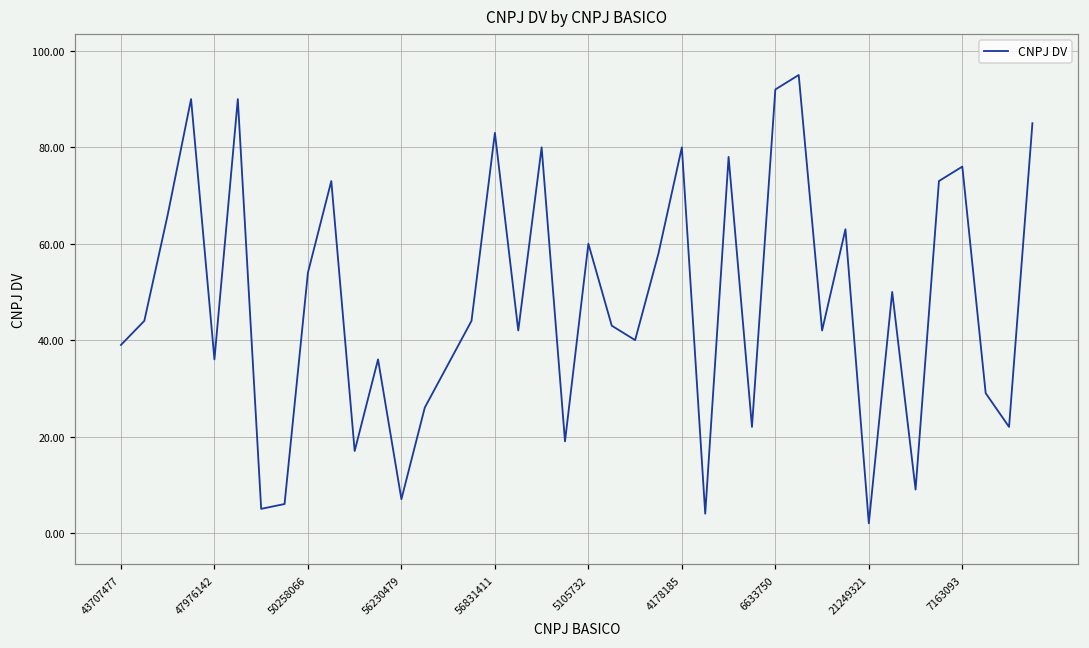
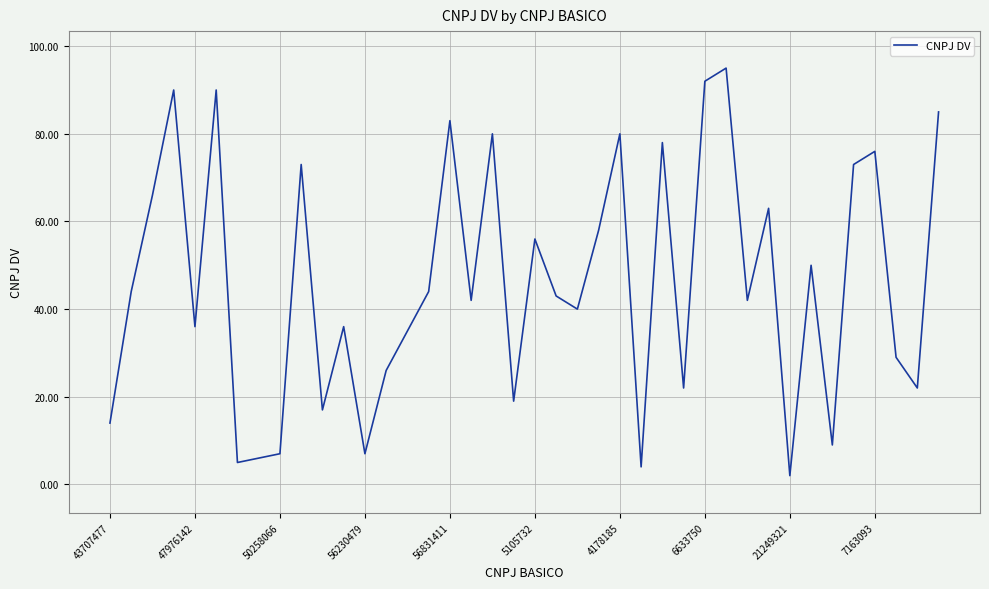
  {
-   "43707477": 39,
+   "43707477": 14,
    "47976142": 36,
-   "50258066": 54,
+   "50258066": 7,
    "56230479": 7,
    "56831411": 83,
-   "5105732": 60,
+   "5105732": 56,
    "4178185": 80,
    "6633750": 92,
    "21249321": 2,
    "7163093": 76
  }
